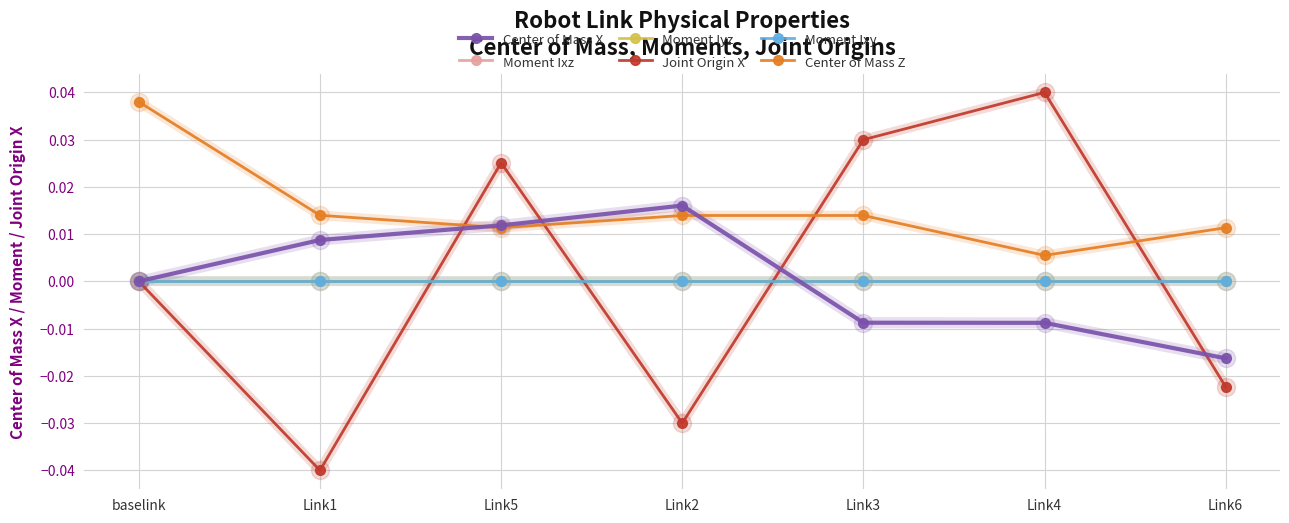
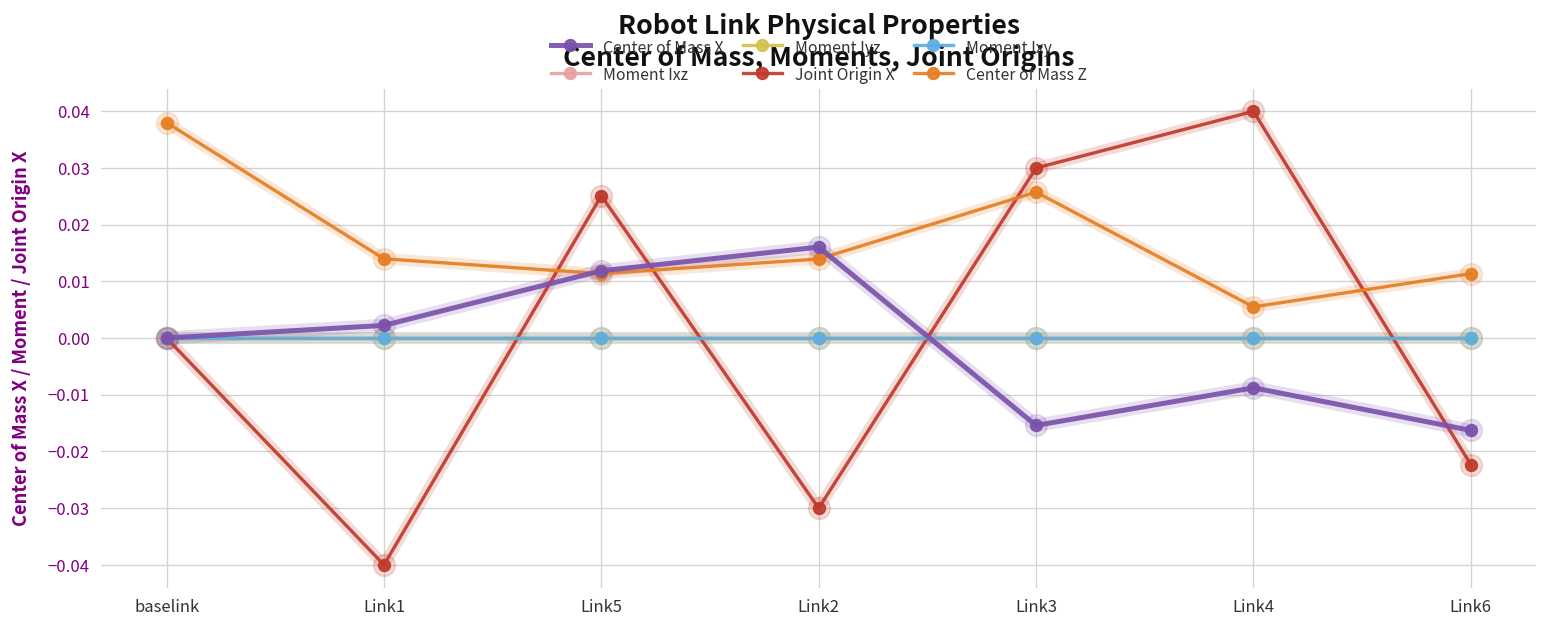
  {
    "Center of Mass X": {
-     "Link1": 0.009,
+     "Link1": 0.002,
      "Link2": 0.016,
-     "Link3": -0.009,
+     "Link3": -0.015,
      "Link4": -0.009,
      "Link6": -0.016
    },
    "Moment Ixy": {
      "Link1": 0.000,
      "Link5": 0.000,
      "Link2": 0.000,
      "Link3": 0.000,
      "Link4": 0.000,
      "Link6": 0.000
    },
    "Joint Origin X": {
      "Link1": -0.040,
      "Link5": 0.025,
      "Link2": -0.030,
      "Link3": 0.030,
      "Link4": 0.040,
      "Link6": -0.022
    },
    "Center of Mass Z": {
      "baselink": 0.038,
      "Link1": 0.014,
      "Link2": 0.014,
-     "Link3": 0.014,
+     "Link3": 0.026,
      "Link4": 0.006,
      "Link6": 0.011
    }
  }
